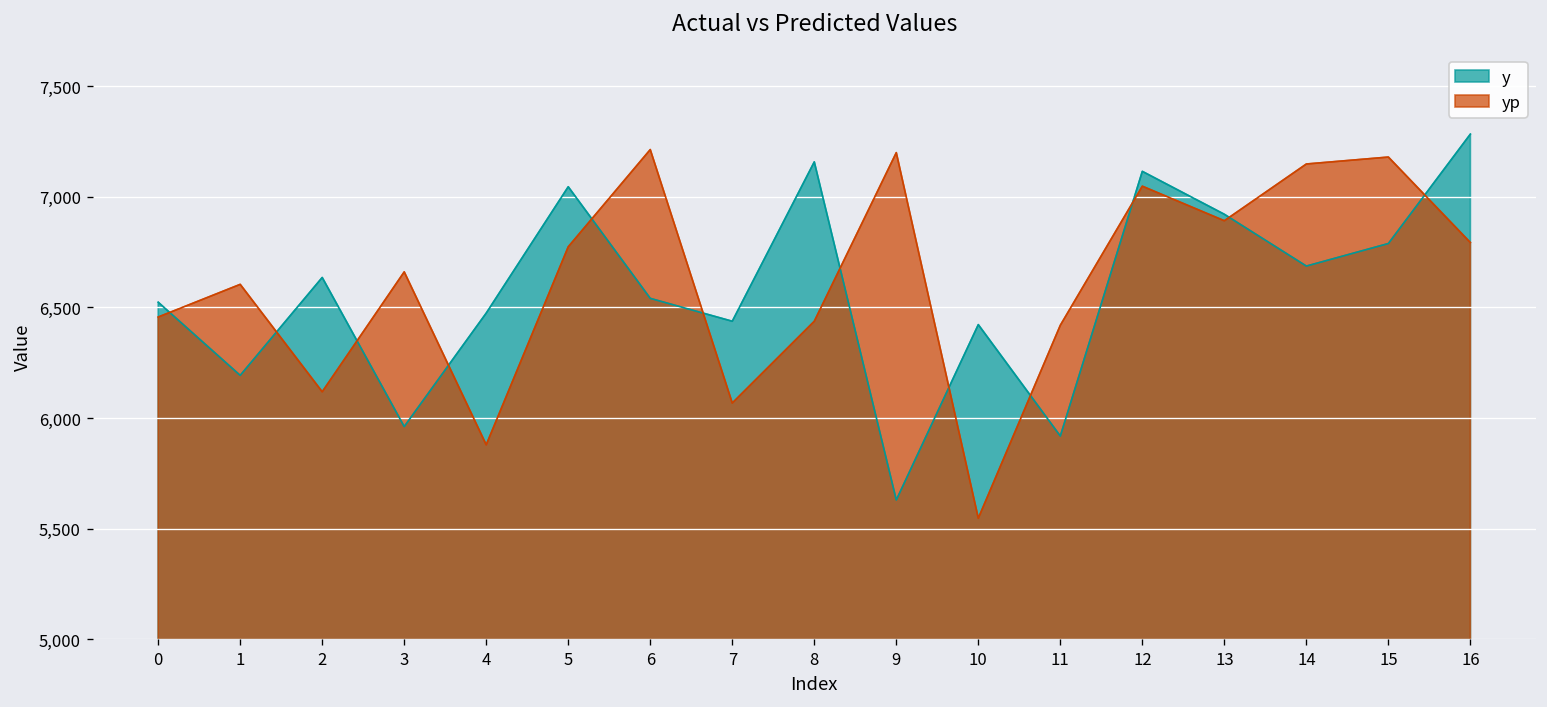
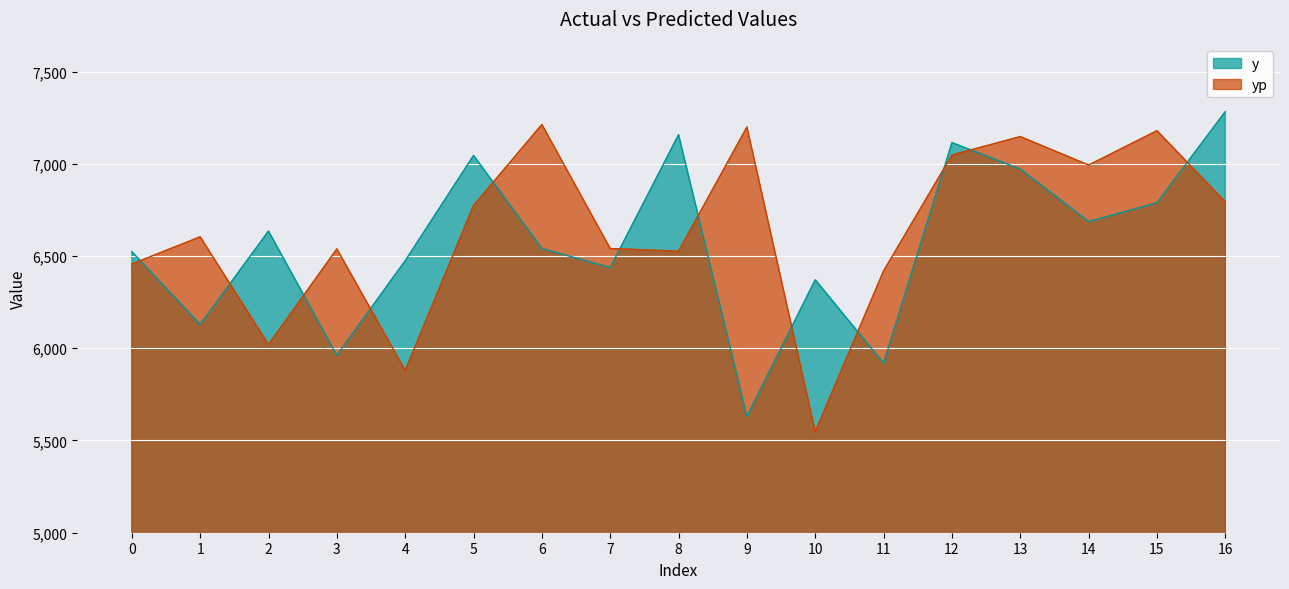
  {
    "y": {
      "0": "6,520",
-     "1": "6,190",
+     "1": "6,130",
      "2": "6,640",
      "3": "5,960",
      "4": "6,470",
      "5": "7,050",
      "6": "6,540",
      "7": "6,440",
      "8": "7,160",
      "9": "5,630",
-     "10": "6,420",
+     "10": "6,370",
      "11": "5,920",
      "12": "7,110",
-     "13": "6,920",
+     "13": "6,970",
      "14": "6,690",
      "15": "6,790",
      "16": "7,280"
    },
    "yp": {
      "0": "6,460",
      "1": "6,600",
-     "2": "6,120",
-     "3": "6,660",
+     "2": "6,020",
+     "3": "6,540",
      "4": "5,880",
      "5": "6,770",
      "6": "7,210",
-     "7": "6,070",
-     "8": "6,440",
+     "7": "6,540",
+     "8": "6,530",
      "9": "7,200",
      "10": "5,550",
      "11": "6,420",
      "12": "7,050",
-     "13": "6,890",
-     "14": "7,150",
+     "13": "7,150",
+     "14": "6,990",
      "15": "7,180",
      "16": "6,790"
    }
  }
